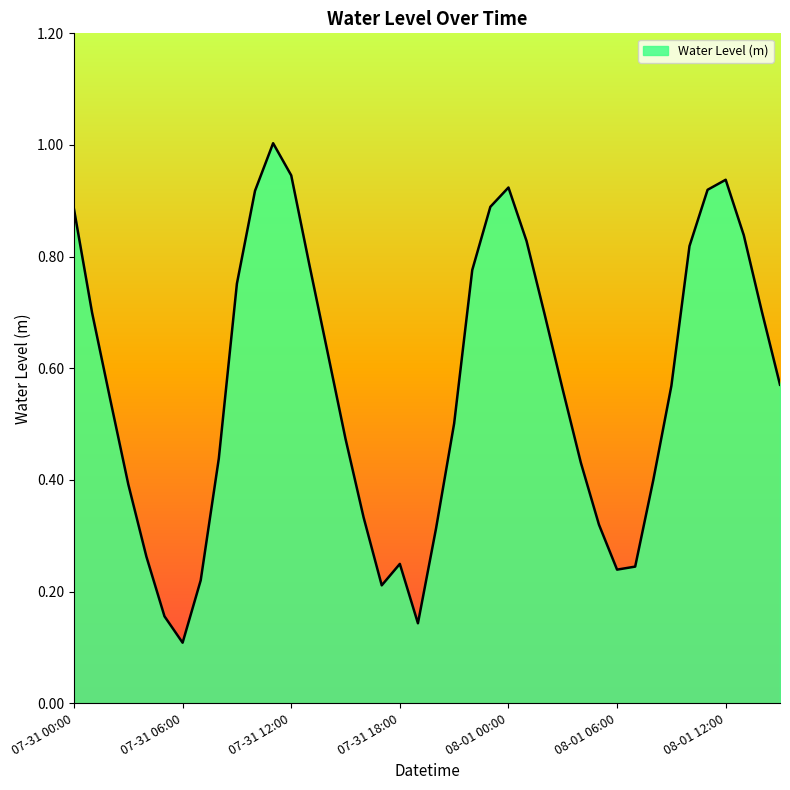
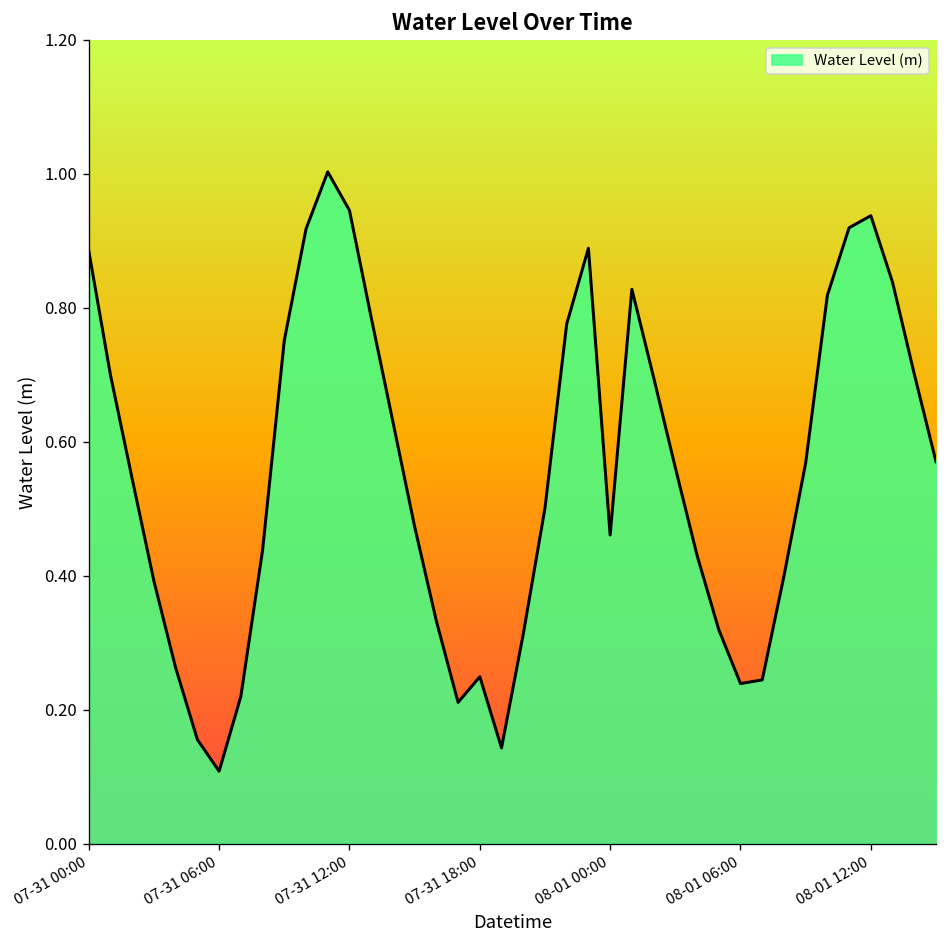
  {
    "07-31 00:00": 0.89,
    "07-31 06:00": 0.11,
    "07-31 12:00": 0.95,
    "07-31 18:00": 0.25,
-   "08-01 00:00": 0.92,
+   "08-01 00:00": 0.46,
    "08-01 06:00": 0.24,
    "08-01 12:00": 0.94
  }
